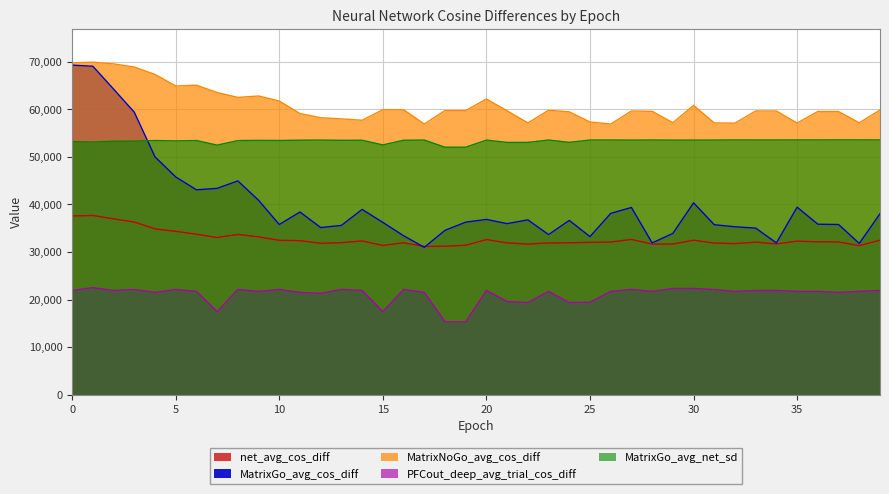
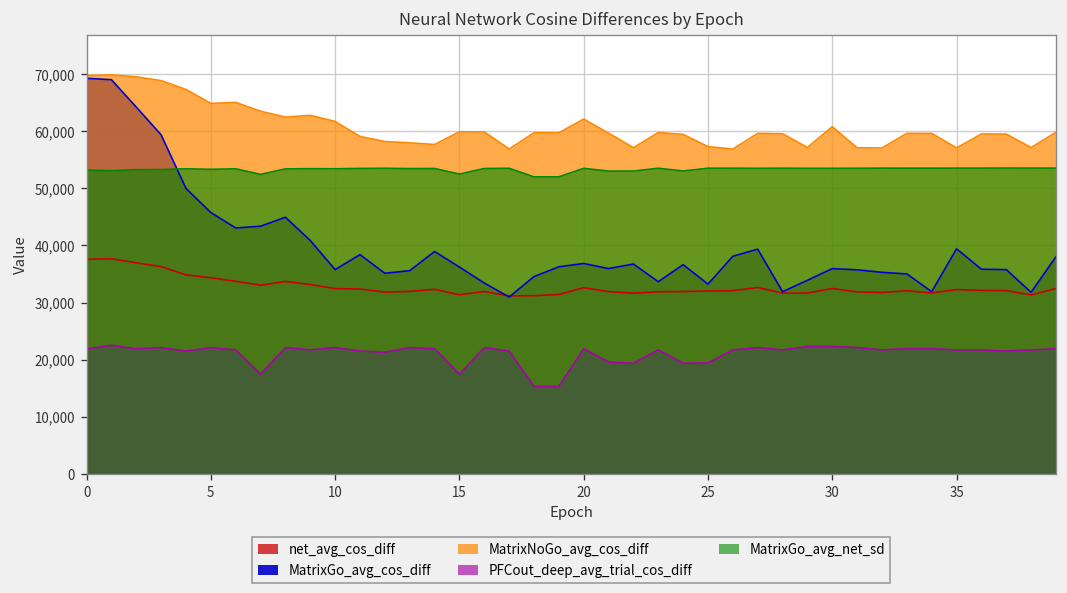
  {
    "net_avg_cos_diff": {
      "0": "38,000",
      "5": "34,000",
      "10": "32,000",
      "15": "31,000",
      "20": "33,000",
      "25": "32,000",
      "30": "32,000",
      "35": "32,000"
    },
    "MatrixGo_avg_cos_diff": {
      "5": "46,000",
      "10": "36,000",
      "15": "36,000",
      "20": "37,000",
      "25": "33,000",
-     "30": "40,000",
+     "30": "36,000",
      "35": "39,000"
    },
    "MatrixNoGo_avg_cos_diff": {
      "5": "65,000",
      "10": "62,000",
      "15": "60,000",
      "20": "62,000",
      "25": "57,000",
      "30": "61,000",
      "35": "57,000"
    },
    "PFCout_deep_avg_trial_cos_diff": {
      "0": "22,000",
      "5": "22,000",
      "10": "22,000",
      "15": "17,000",
      "20": "22,000",
      "25": "19,000",
      "30": "22,000",
      "35": "22,000"
    },
    "MatrixGo_avg_net_sd": {
      "0": "53,000",
      "5": "53,000",
      "10": "53,000",
      "15": "53,000",
      "20": "54,000",
      "25": "54,000",
      "30": "54,000",
      "35": "54,000"
    }
  }
